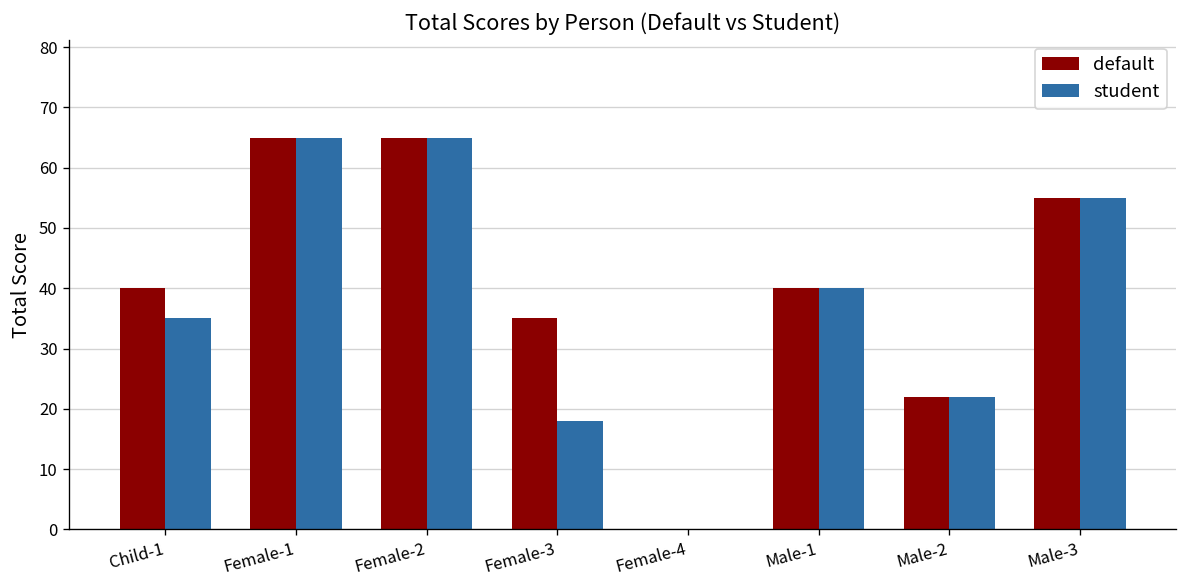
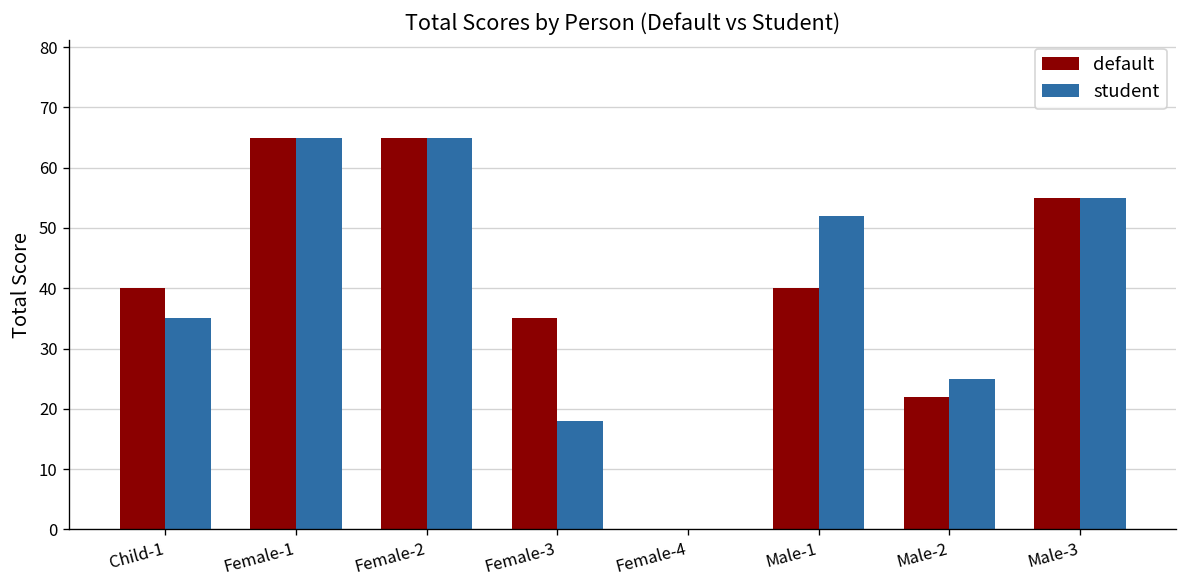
  {
    "default": {
      "Child-1": 40,
      "Female-1": 65,
      "Female-2": 65,
      "Female-3": 35,
      "Female-4": 0,
      "Male-1": 40,
      "Male-2": 22,
      "Male-3": 55
    },
    "student": {
      "Child-1": 35,
      "Female-1": 65,
      "Female-2": 65,
      "Female-3": 18,
      "Female-4": 0,
-     "Male-1": 40,
-     "Male-2": 22,
+     "Male-1": 52,
+     "Male-2": 25,
      "Male-3": 55
    }
  }
